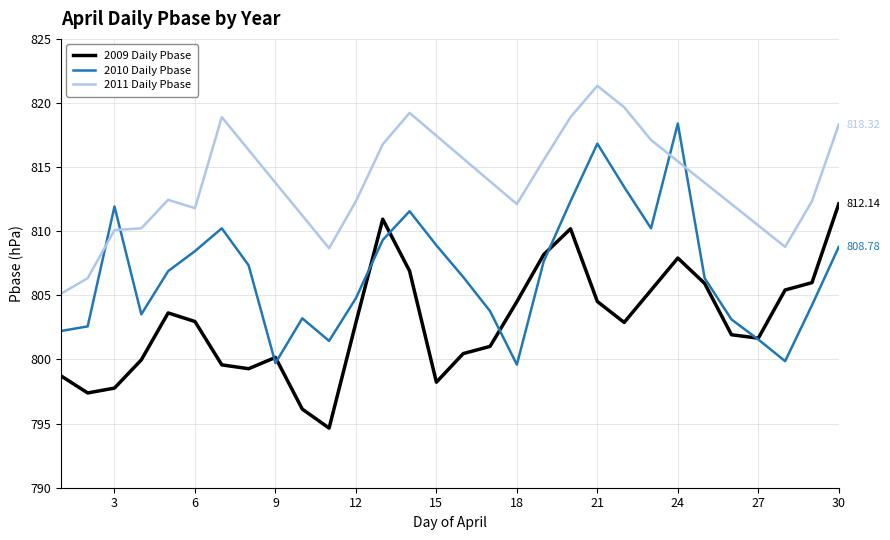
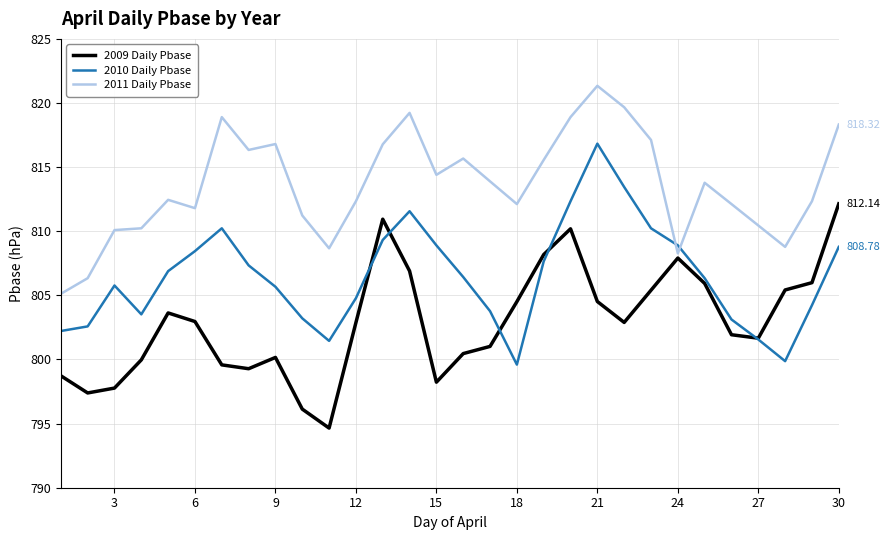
  {
    "2009 Daily Pbase": {
      "30": 812.14
    },
    "2010 Daily Pbase": {
-     "3": 811.9,
+     "3": 805.8,
      "6": 808.5,
-     "9": 799.7,
+     "9": 805.7,
      "12": 804.8,
      "15": 808.9,
      "18": 799.6,
      "21": 816.8,
-     "24": 818.4
+     "24": 808.9
    },
    "2011 Daily Pbase": {
      "3": 810.1,
      "6": 811.8,
-     "9": 813.8,
+     "9": 816.8,
      "12": 812.3,
-     "15": 817.5,
+     "15": 814.4,
      "18": 812.1,
      "21": 821.3,
-     "24": 815.5,
+     "24": 808.3,
      "27": 810.5
    }
  }
